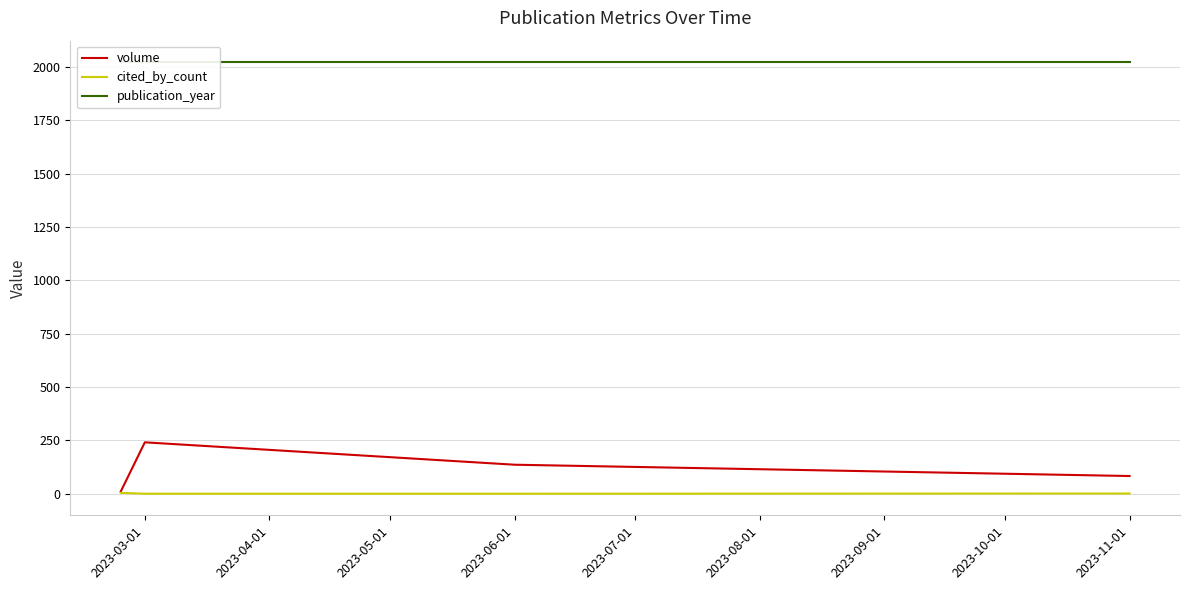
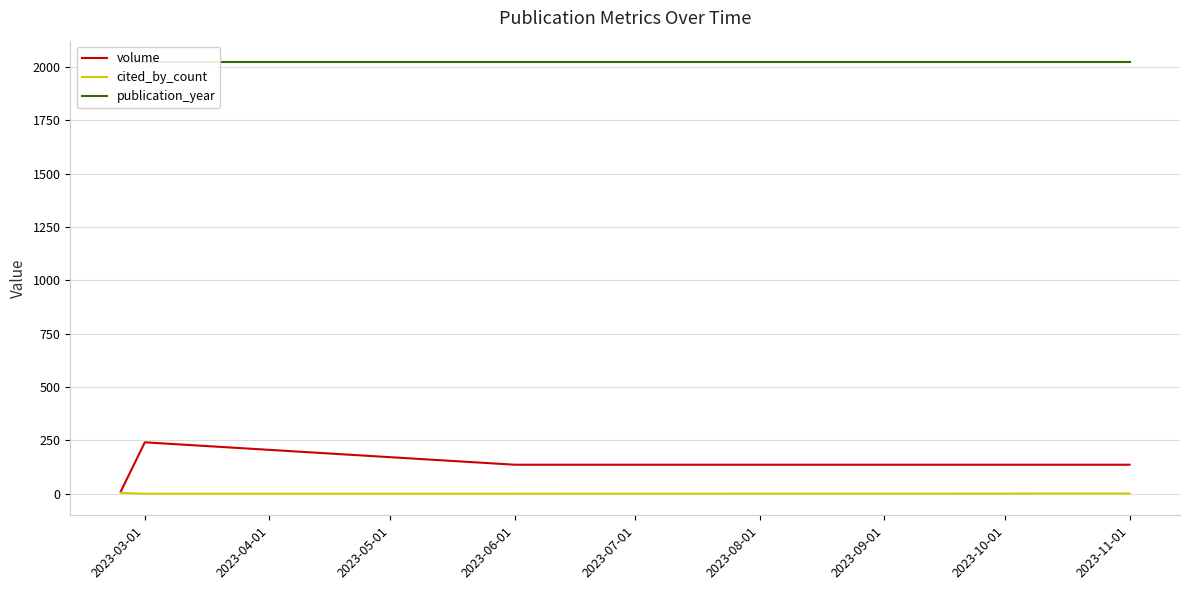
  {
    "volume": {
      "2023-03-01": 240,
      "2023-06-01": 140,
-     "2023-11-01": 80
+     "2023-11-01": 140
    },
    "cited_by_count": {
      "2023-03-01": 0,
      "2023-06-01": 0,
      "2023-11-01": 0
    },
    "publication_year": {
      "2023-06-01": 2020,
      "2023-11-01": 2020
    }
  }
